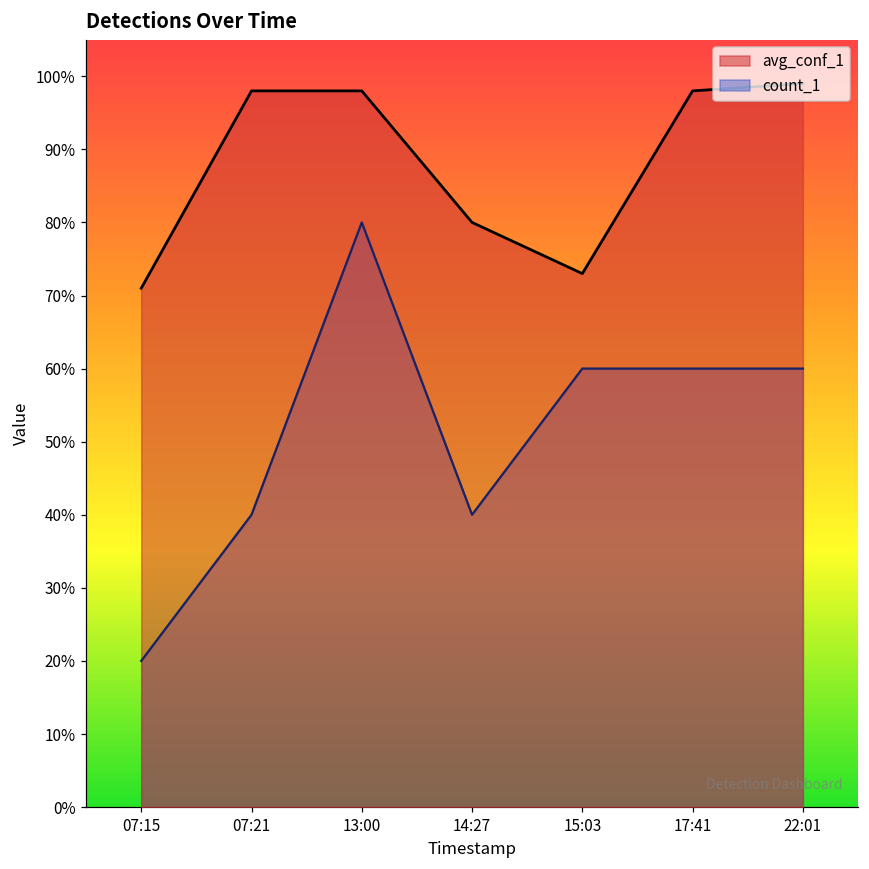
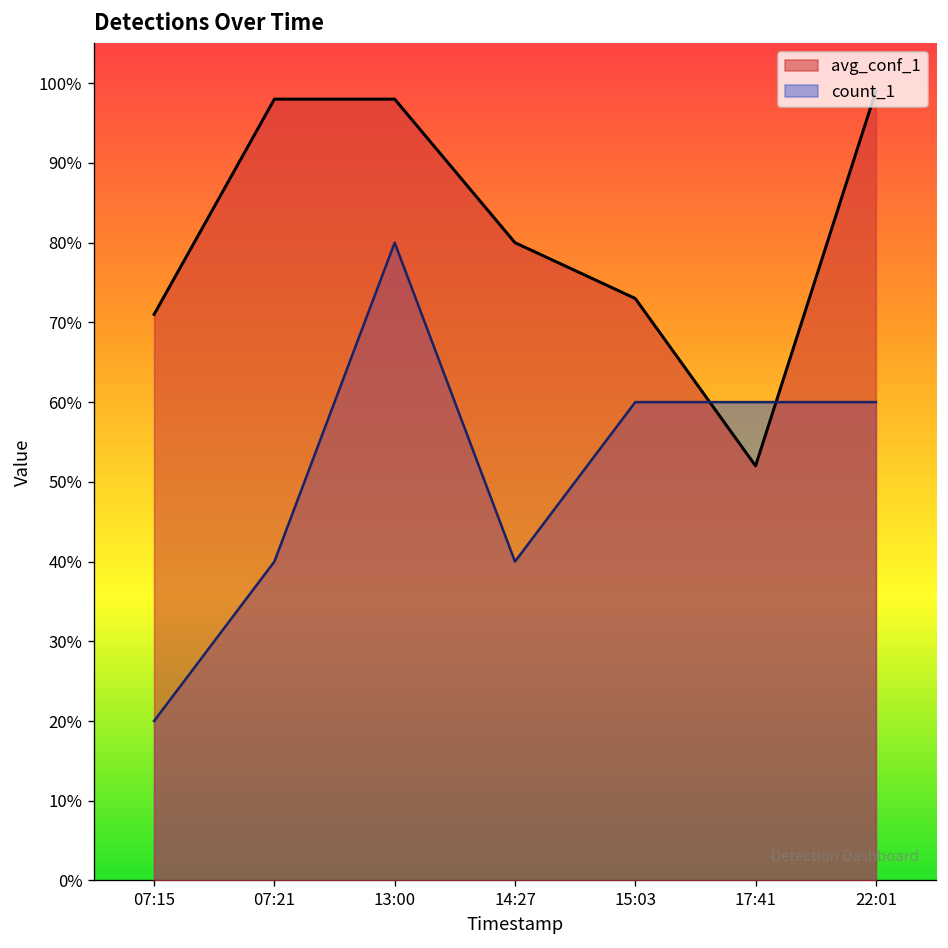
  {
    "avg_conf_1": {
      "07:15": "71%",
      "07:21": "98%",
      "13:00": "98%",
      "14:27": "80%",
      "15:03": "73%",
-     "17:41": "98%"
+     "17:41": "52%"
    },
    "count_1": {
      "07:15": "20%",
      "07:21": "40%",
      "13:00": "80%",
      "14:27": "40%",
      "15:03": "60%",
      "17:41": "60%",
      "22:01": "60%"
    }
  }
